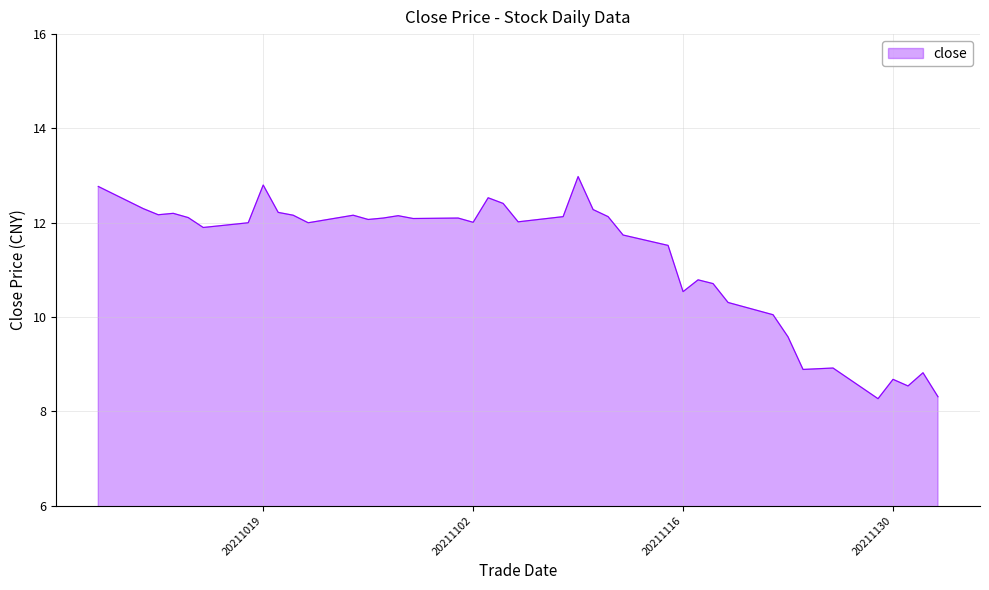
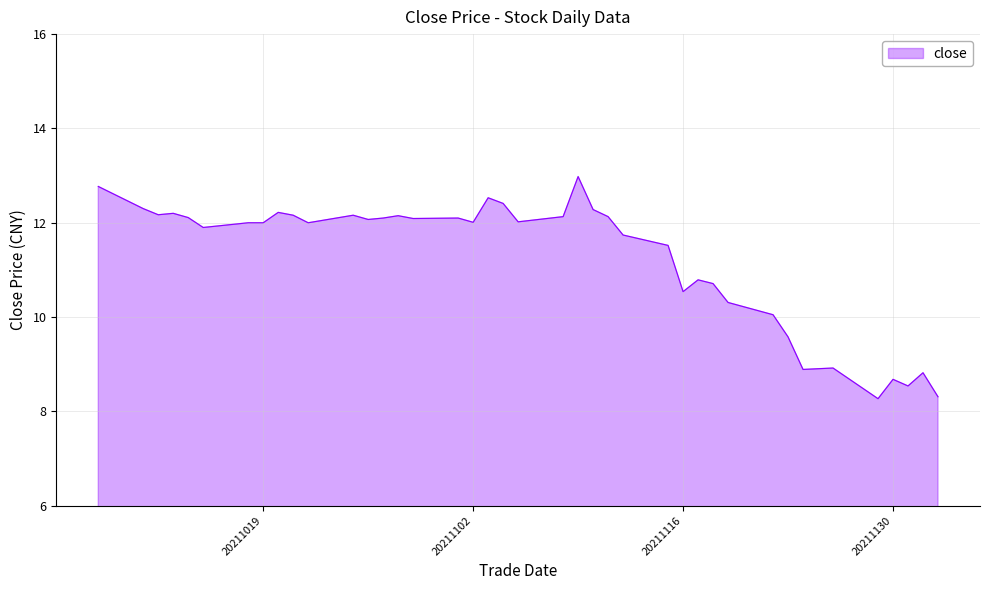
  {
-   "20211019": 12.8,
+   "20211019": 12.0,
    "20211102": 12.0,
    "20211116": 10.5,
    "20211130": 8.7
  }
